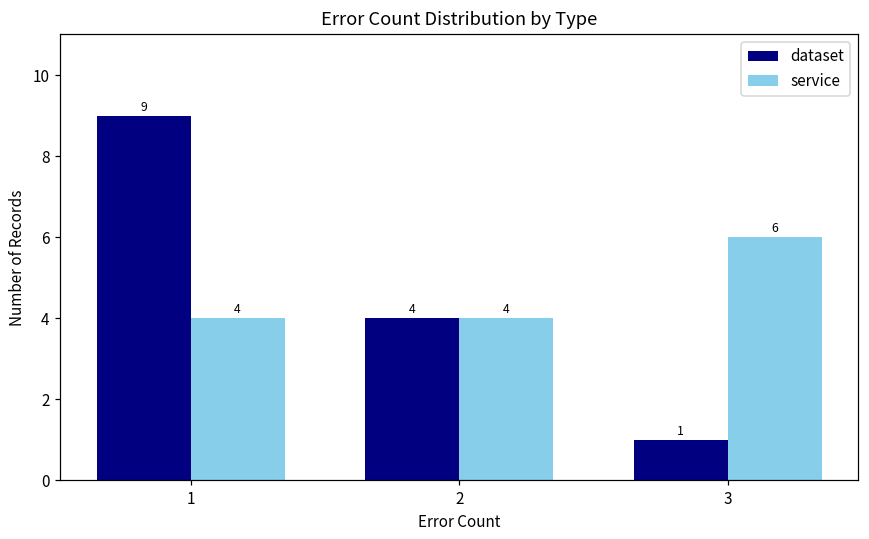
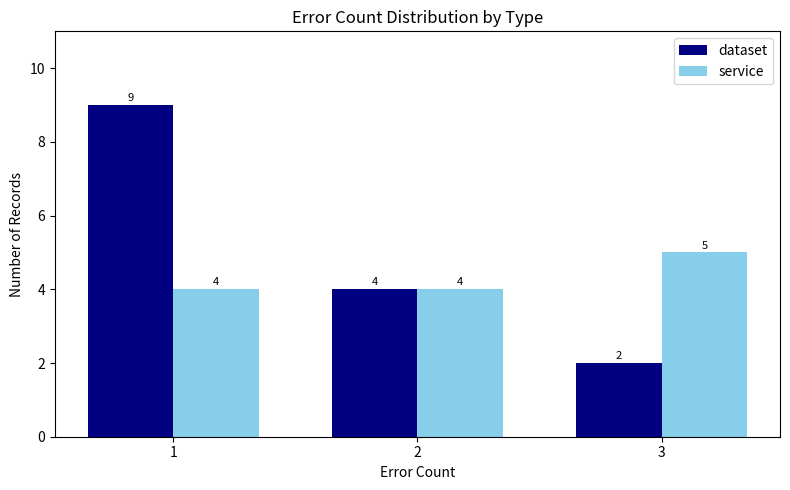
  {
    "dataset": {
      "1": 9,
      "2": 4,
-     "3": 1
+     "3": 2
    },
    "service": {
      "1": 4,
      "2": 4,
-     "3": 6
+     "3": 5
    }
  }
